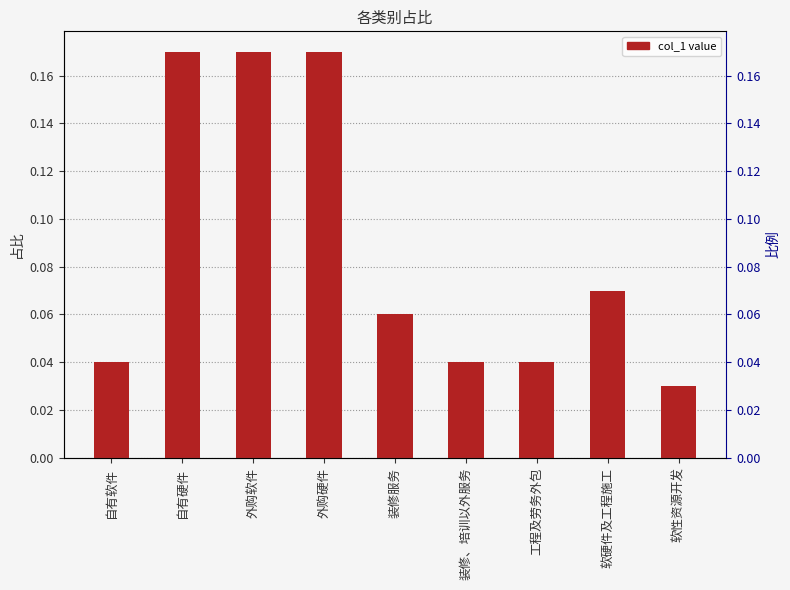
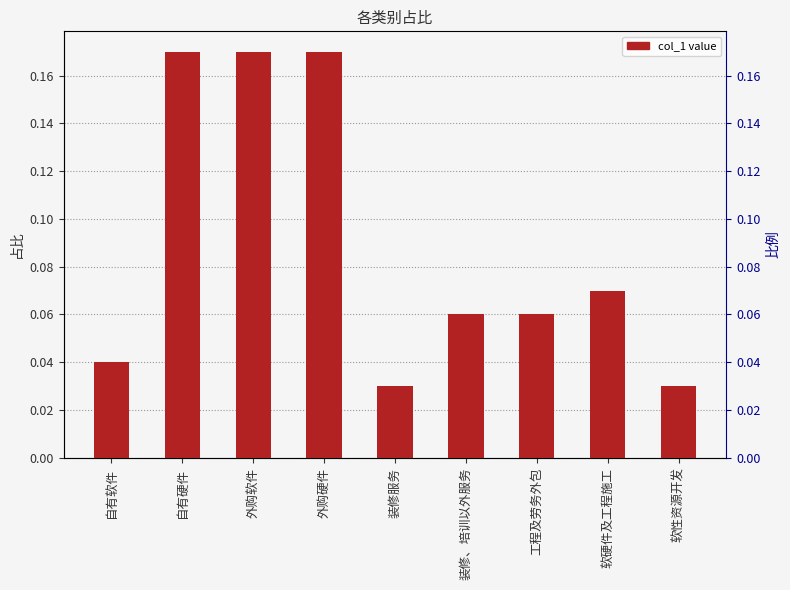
  {
    "自有软件": 0.04,
    "自有硬件": 0.17,
    "外购软件": 0.17,
    "外购硬件": 0.17,
-   "装修服务": 0.06,
-   "装修、培训以外服务": 0.04,
-   "工程及劳务外包": 0.04,
+   "装修服务": 0.03,
+   "装修、培训以外服务": 0.06,
+   "工程及劳务外包": 0.06,
    "软硬件及工程施工": 0.07,
    "软性资源开发": 0.03
  }
